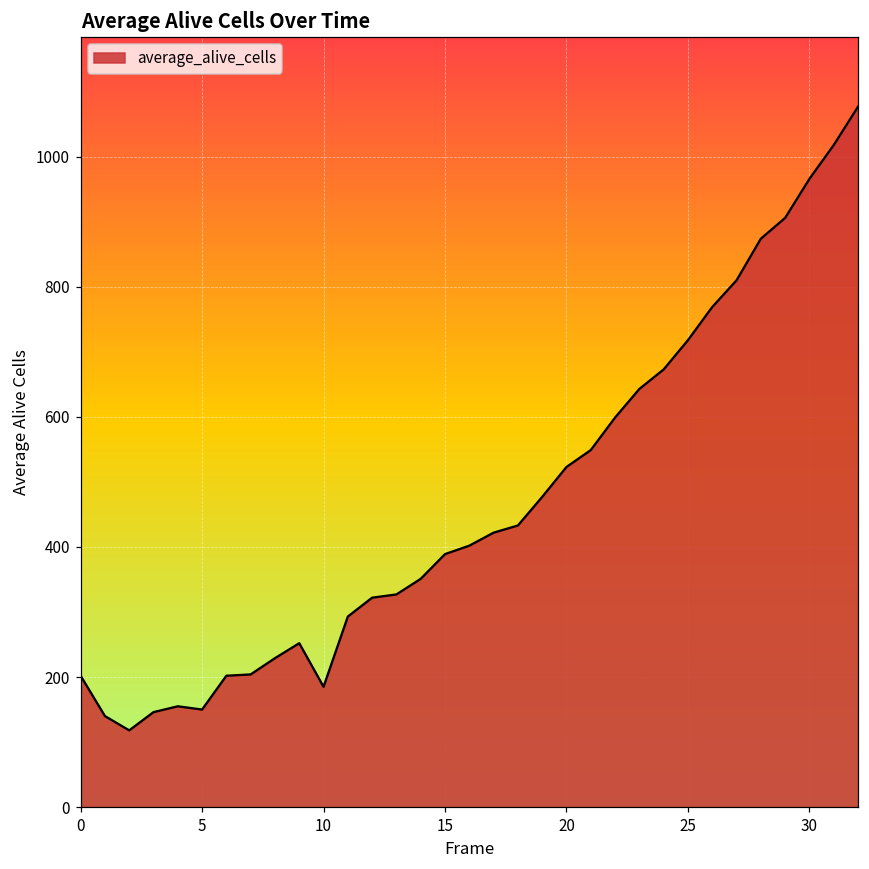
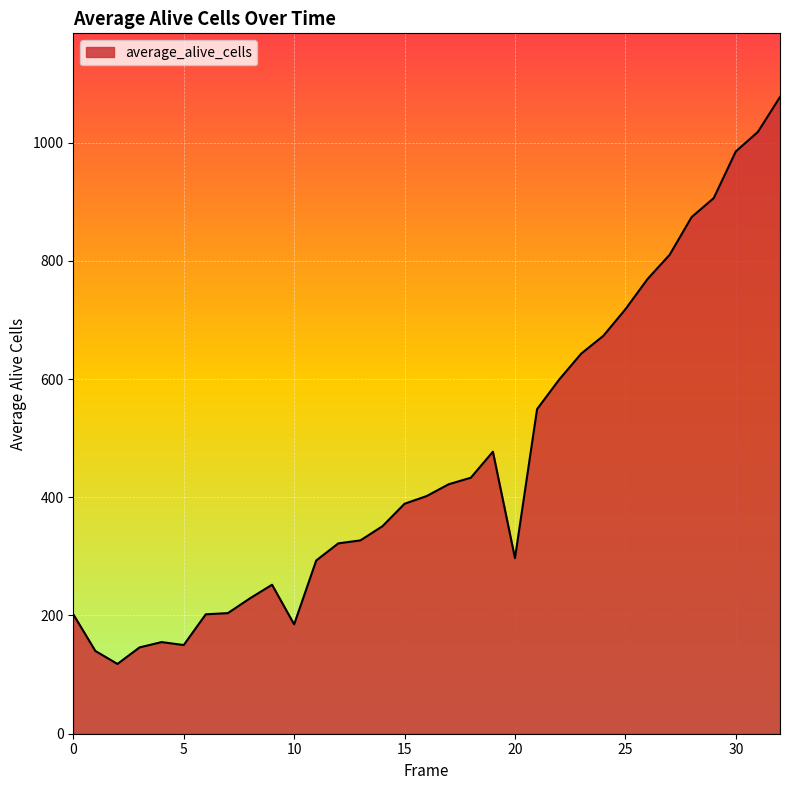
  {
    "0": 200,
    "5": 150,
    "10": 190,
    "15": 390,
-   "20": 520,
+   "20": 300,
    "25": 720,
-   "30": 970
+   "30": 990
  }
